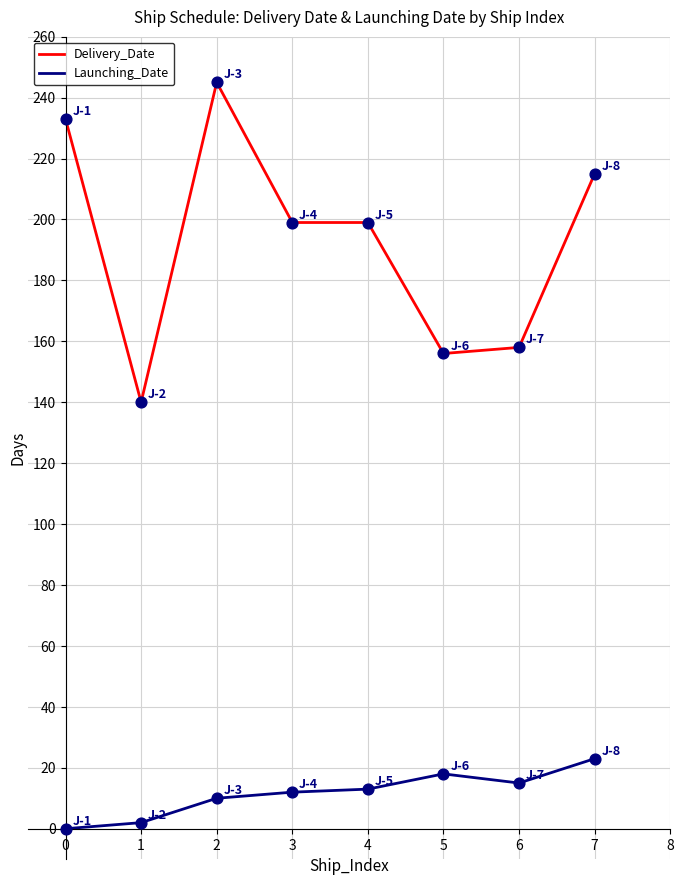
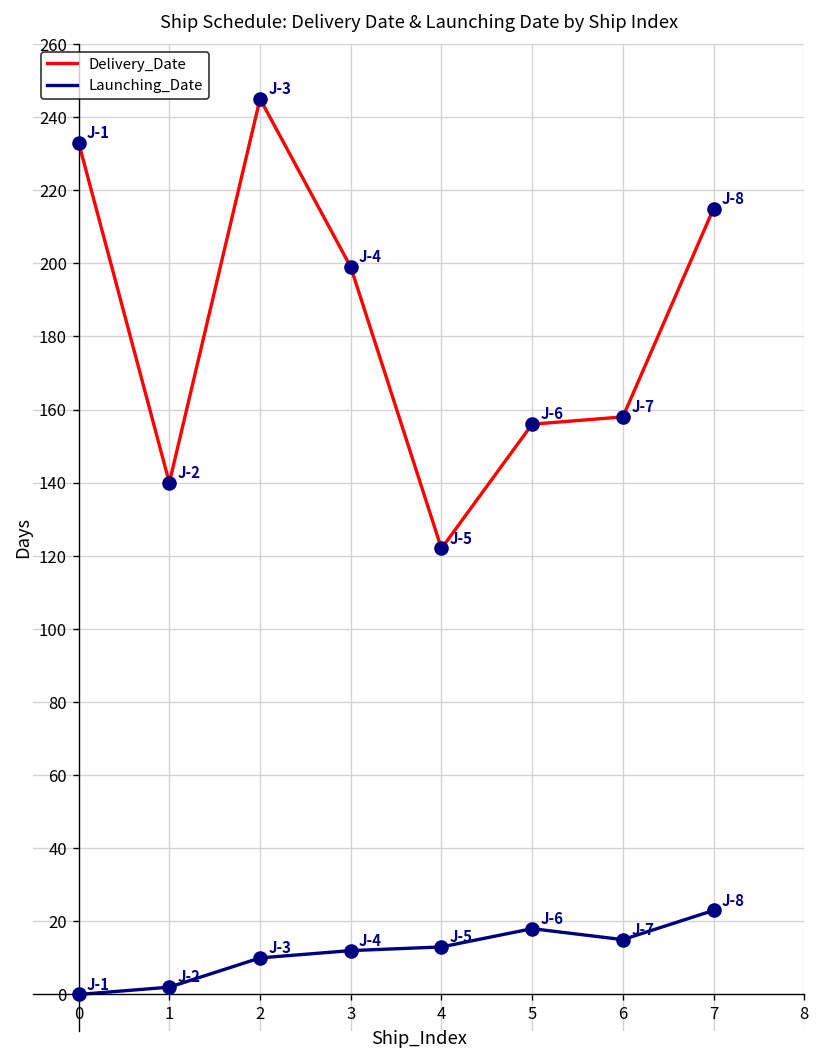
  {
    "Delivery_Date": {
      "0": 233,
      "1": 140,
      "2": 245,
      "3": 199,
-     "4": 199,
+     "4": 122,
      "5": 156,
      "6": 158,
      "7": 215
    },
    "Launching_Date": {
      "0": 0,
      "1": 2,
      "2": 10,
      "3": 12,
      "4": 13,
      "5": 18,
      "6": 15,
      "7": 23
    }
  }
